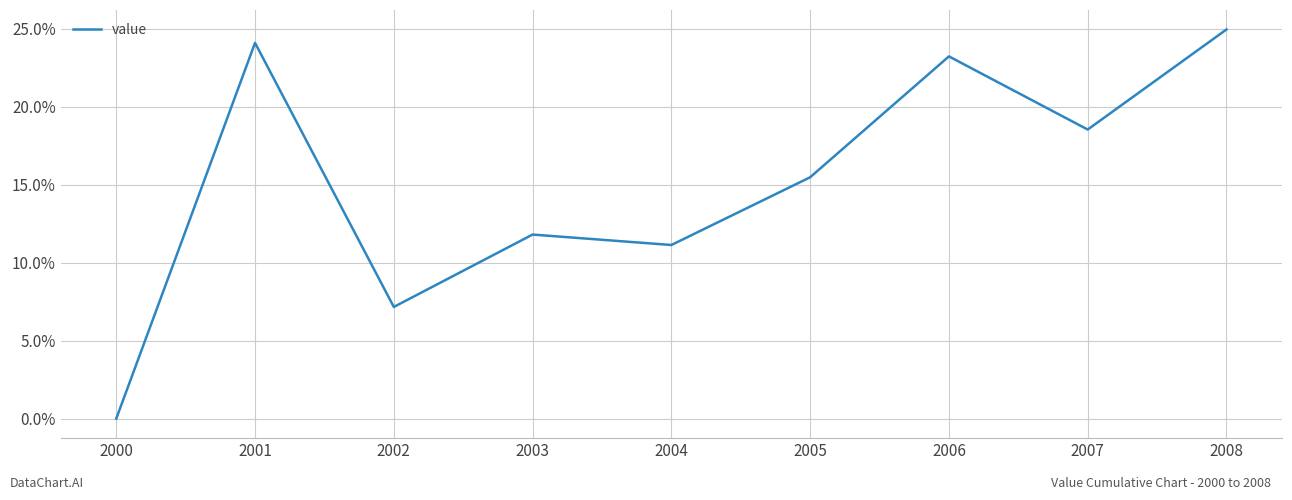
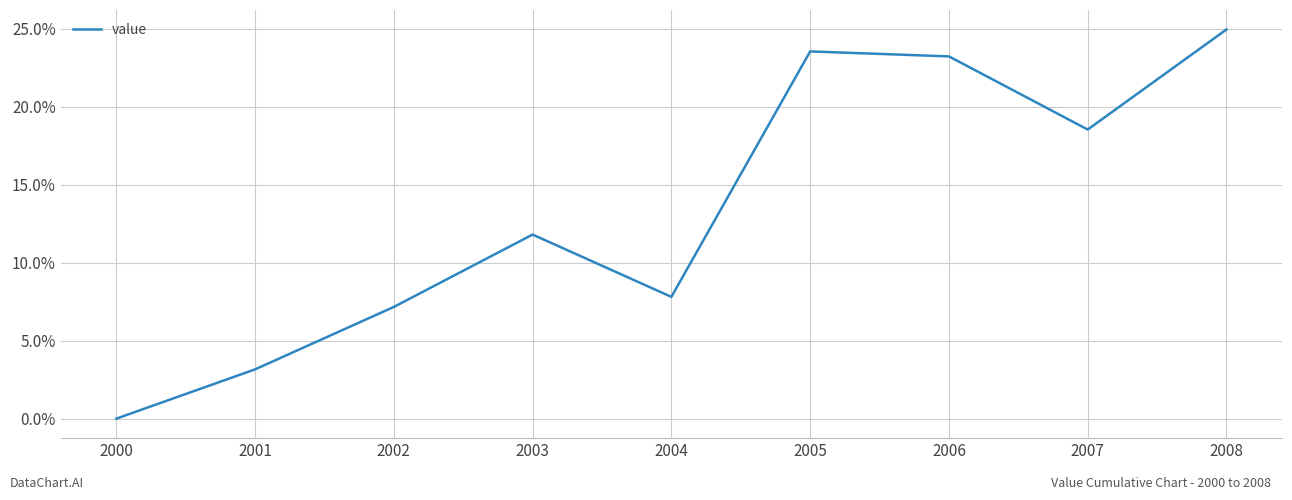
  {
    "2000": "0.0%",
-   "2001": "24.1%",
+   "2001": "3.2%",
    "2002": "7.2%",
    "2003": "11.8%",
-   "2004": "11.1%",
-   "2005": "15.5%",
+   "2004": "7.8%",
+   "2005": "23.6%",
    "2006": "23.2%",
    "2007": "18.5%",
    "2008": "25.0%"
  }
